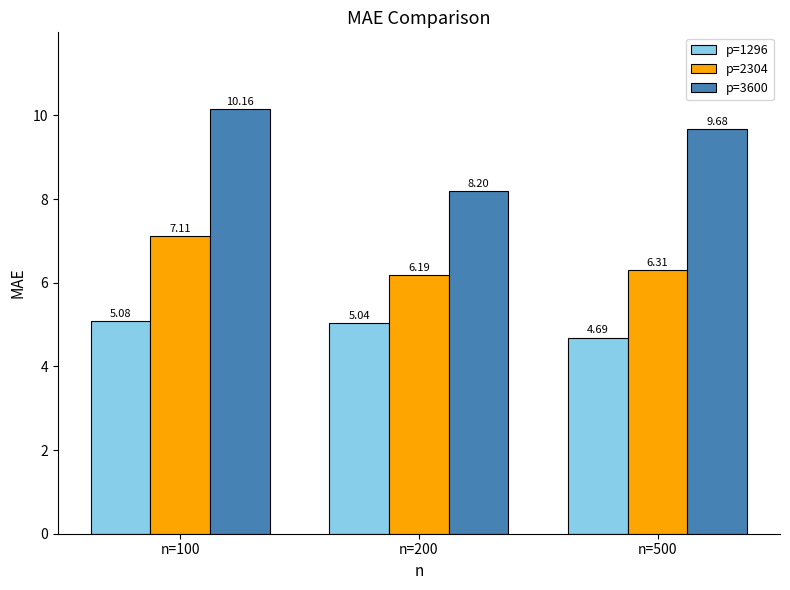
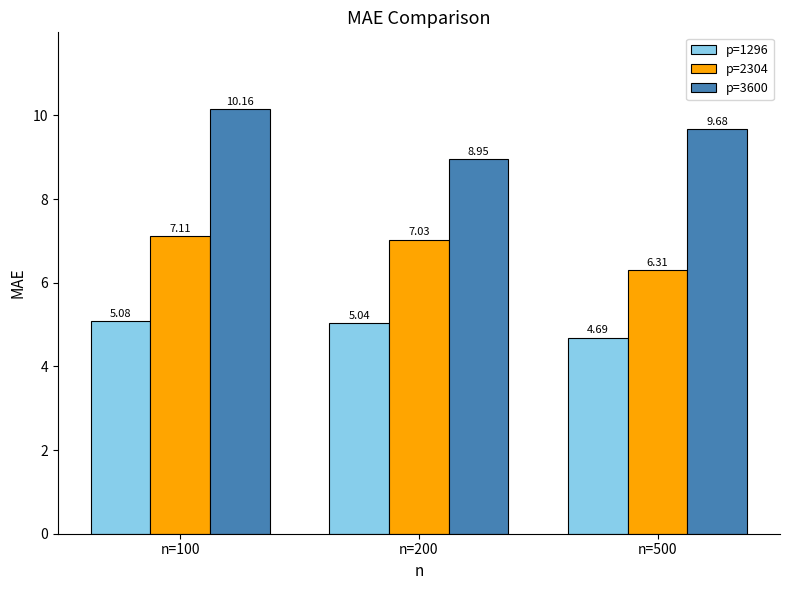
  {
    "p=1296": {
      "n=100": 5.08,
      "n=200": 5.04,
      "n=500": 4.69
    },
    "p=2304": {
      "n=100": 7.11,
-     "n=200": 6.19,
+     "n=200": 7.03,
      "n=500": 6.31
    },
    "p=3600": {
      "n=100": 10.16,
-     "n=200": 8.20,
+     "n=200": 8.95,
      "n=500": 9.68
    }
  }
